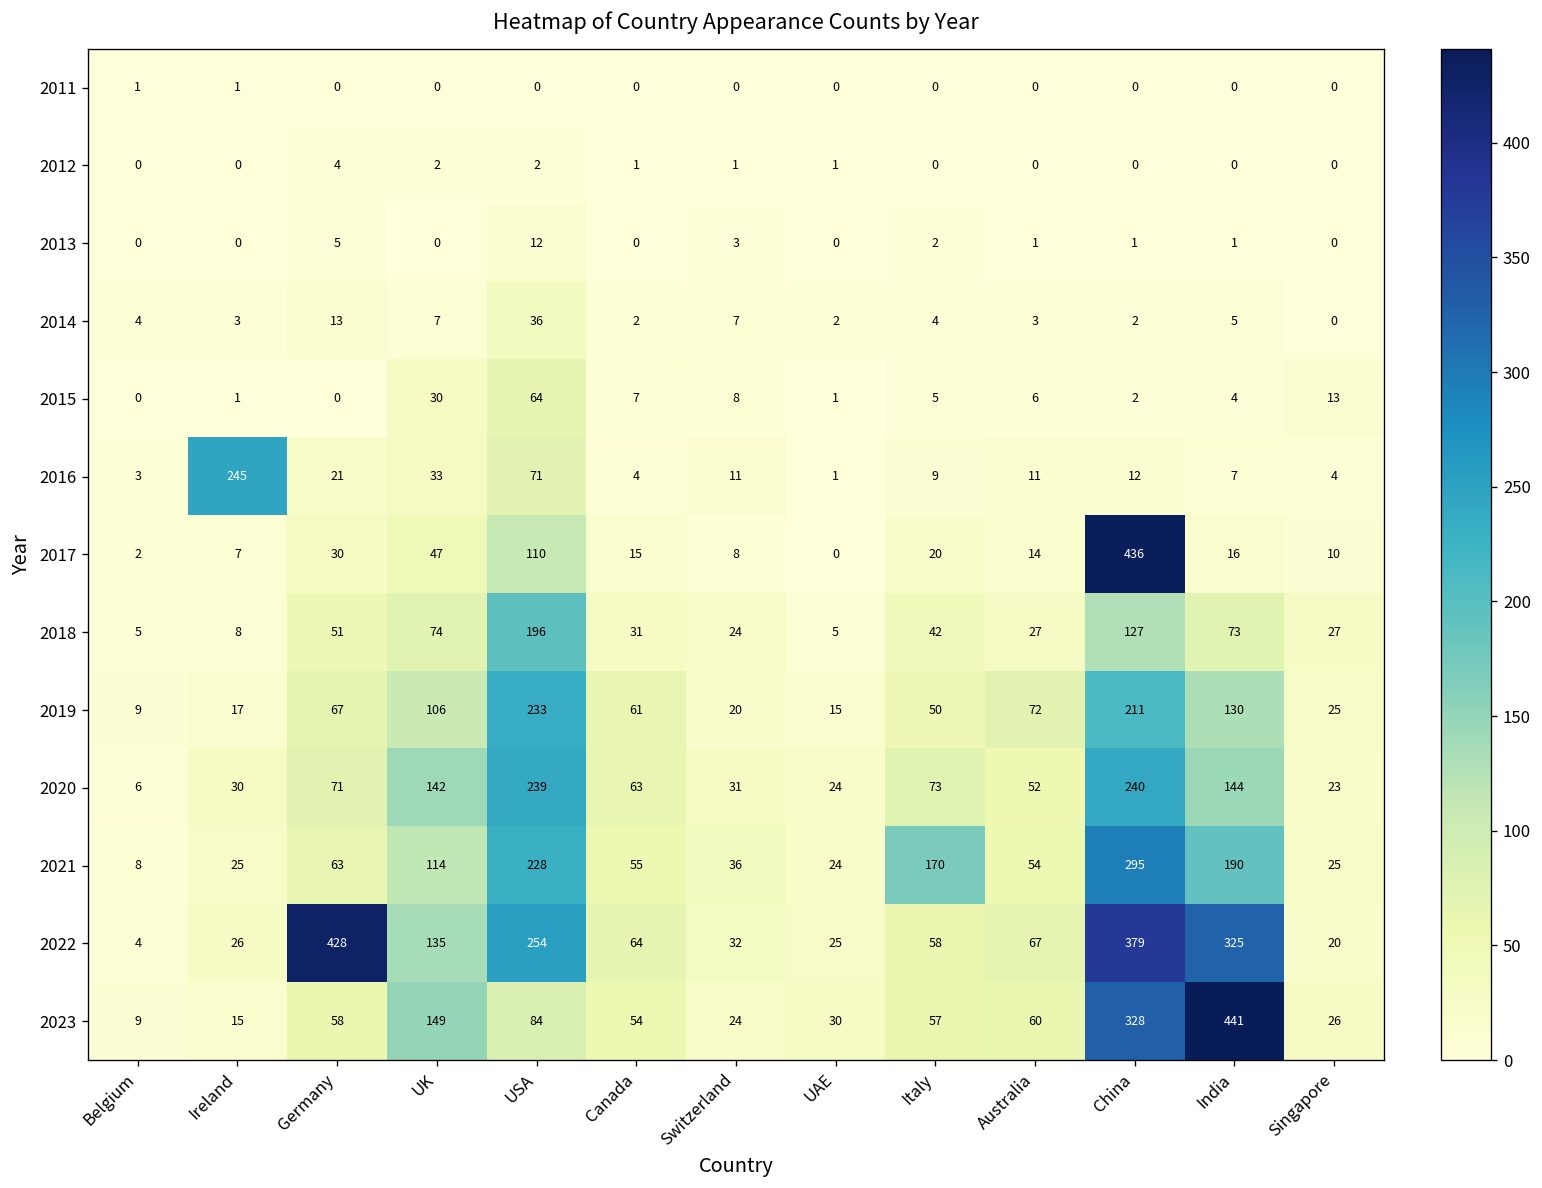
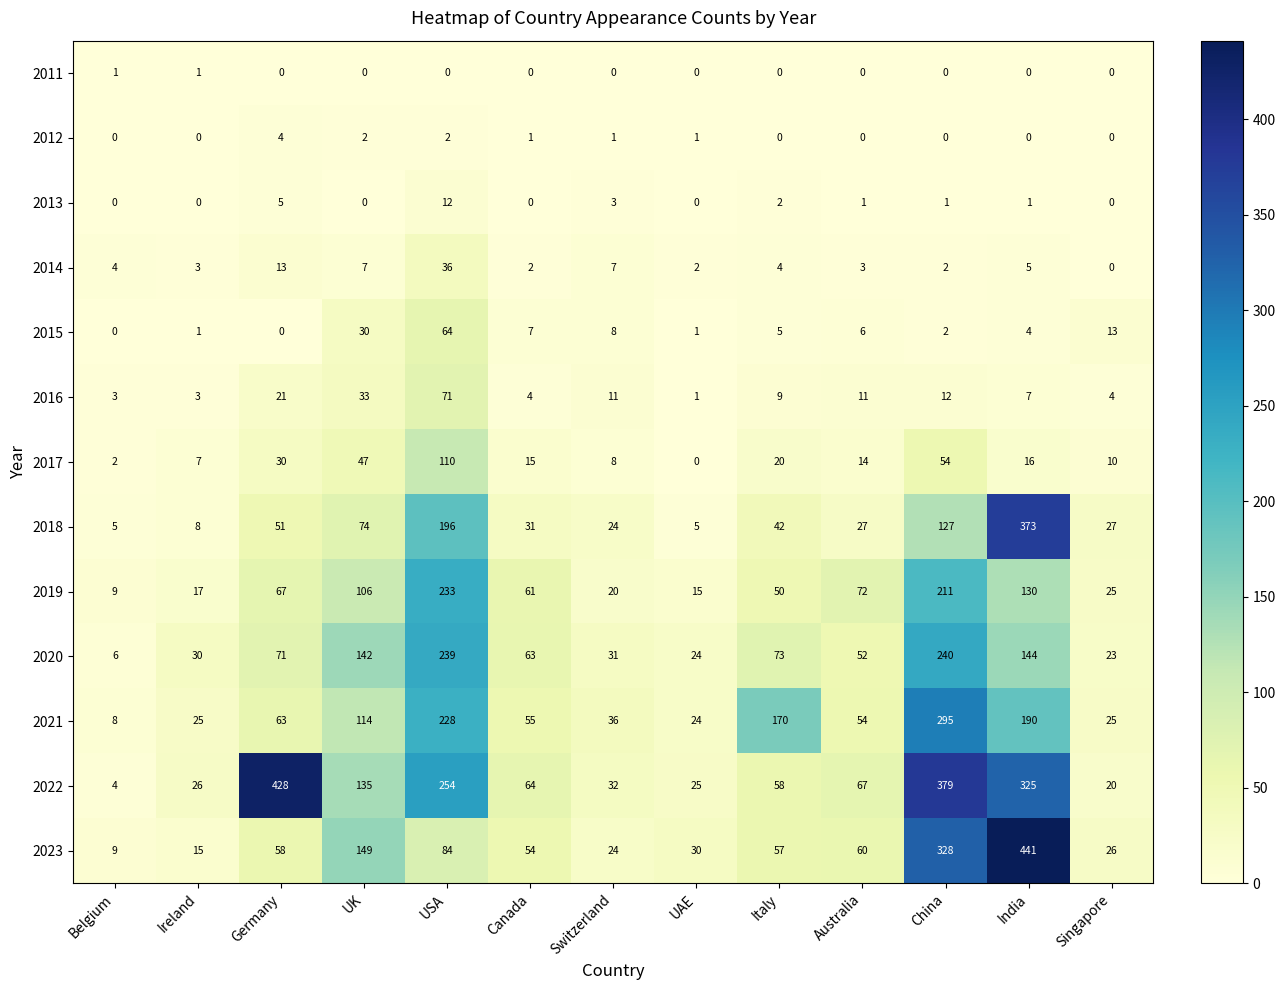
  {
    "2011": {
      "Belgium": 1,
      "Ireland": 1,
      "Germany": 0,
      "UK": 0,
      "USA": 0,
      "Canada": 0,
      "Switzerland": 0,
      "UAE": 0,
      "Italy": 0,
      "Australia": 0,
      "China": 0,
      "India": 0,
      "Singapore": 0
    },
    "2012": {
      "Belgium": 0,
      "Ireland": 0,
      "Germany": 4,
      "UK": 2,
      "USA": 2,
      "Canada": 1,
      "Switzerland": 1,
      "UAE": 1,
      "Italy": 0,
      "Australia": 0,
      "China": 0,
      "India": 0,
      "Singapore": 0
    },
    "2013": {
      "Belgium": 0,
      "Ireland": 0,
      "Germany": 5,
      "UK": 0,
      "USA": 12,
      "Canada": 0,
      "Switzerland": 3,
      "UAE": 0,
      "Italy": 2,
      "Australia": 1,
      "China": 1,
      "India": 1,
      "Singapore": 0
    },
    "2014": {
      "Belgium": 4,
      "Ireland": 3,
      "Germany": 13,
      "UK": 7,
      "USA": 36,
      "Canada": 2,
      "Switzerland": 7,
      "UAE": 2,
      "Italy": 4,
      "Australia": 3,
      "China": 2,
      "India": 5,
      "Singapore": 0
    },
    "2015": {
      "Belgium": 0,
      "Ireland": 1,
      "Germany": 0,
      "UK": 30,
      "USA": 64,
      "Canada": 7,
      "Switzerland": 8,
      "UAE": 1,
      "Italy": 5,
      "Australia": 6,
      "China": 2,
      "India": 4,
      "Singapore": 13
    },
    "2016": {
      "Belgium": 3,
-     "Ireland": 245,
+     "Ireland": 3,
      "Germany": 21,
      "UK": 33,
      "USA": 71,
      "Canada": 4,
      "Switzerland": 11,
      "UAE": 1,
      "Italy": 9,
      "Australia": 11,
      "China": 12,
      "India": 7,
      "Singapore": 4
    },
    "2017": {
      "Belgium": 2,
      "Ireland": 7,
      "Germany": 30,
      "UK": 47,
      "USA": 110,
      "Canada": 15,
      "Switzerland": 8,
      "UAE": 0,
      "Italy": 20,
      "Australia": 14,
-     "China": 436,
+     "China": 54,
      "India": 16,
      "Singapore": 10
    },
    "2018": {
      "Belgium": 5,
      "Ireland": 8,
      "Germany": 51,
      "UK": 74,
      "USA": 196,
      "Canada": 31,
      "Switzerland": 24,
      "UAE": 5,
      "Italy": 42,
      "Australia": 27,
      "China": 127,
-     "India": 73,
+     "India": 373,
      "Singapore": 27
    },
    "2019": {
      "Belgium": 9,
      "Ireland": 17,
      "Germany": 67,
      "UK": 106,
      "USA": 233,
      "Canada": 61,
      "Switzerland": 20,
      "UAE": 15,
      "Italy": 50,
      "Australia": 72,
      "China": 211,
      "India": 130,
      "Singapore": 25
    },
    "2020": {
      "Belgium": 6,
      "Ireland": 30,
      "Germany": 71,
      "UK": 142,
      "USA": 239,
      "Canada": 63,
      "Switzerland": 31,
      "UAE": 24,
      "Italy": 73,
      "Australia": 52,
      "China": 240,
      "India": 144,
      "Singapore": 23
    },
    "2021": {
      "Belgium": 8,
      "Ireland": 25,
      "Germany": 63,
      "UK": 114,
      "USA": 228,
      "Canada": 55,
      "Switzerland": 36,
      "UAE": 24,
      "Italy": 170,
      "Australia": 54,
      "China": 295,
      "India": 190,
      "Singapore": 25
    },
    "2022": {
      "Belgium": 4,
      "Ireland": 26,
      "Germany": 428,
      "UK": 135,
      "USA": 254,
      "Canada": 64,
      "Switzerland": 32,
      "UAE": 25,
      "Italy": 58,
      "Australia": 67,
      "China": 379,
      "India": 325,
      "Singapore": 20
    },
    "2023": {
      "Belgium": 9,
      "Ireland": 15,
      "Germany": 58,
      "UK": 149,
      "USA": 84,
      "Canada": 54,
      "Switzerland": 24,
      "UAE": 30,
      "Italy": 57,
      "Australia": 60,
      "China": 328,
      "India": 441,
      "Singapore": 26
    }
  }
